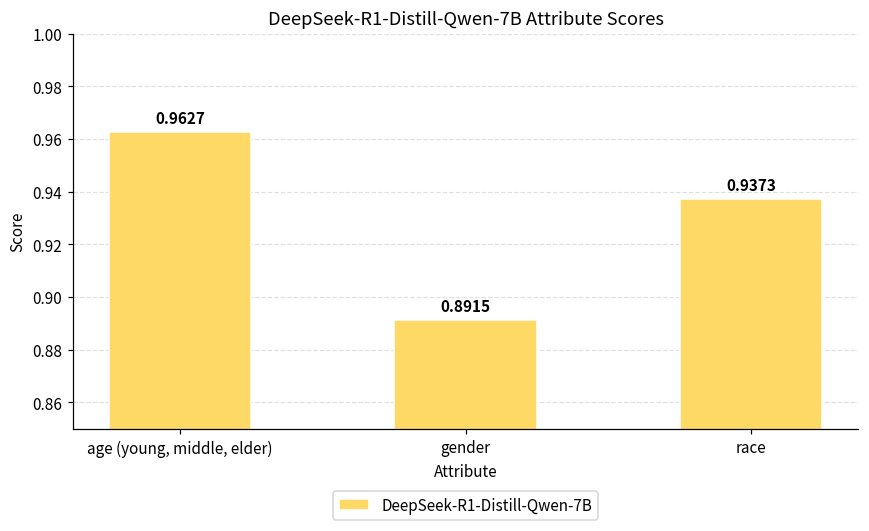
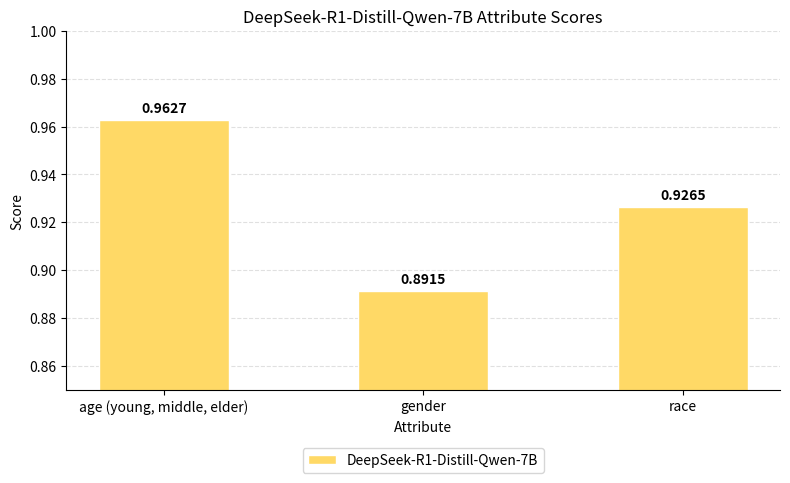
  {
    "age (young, middle, elder)": 0.9627,
    "gender": 0.8915,
-   "race": 0.9373
+   "race": 0.9265
  }
